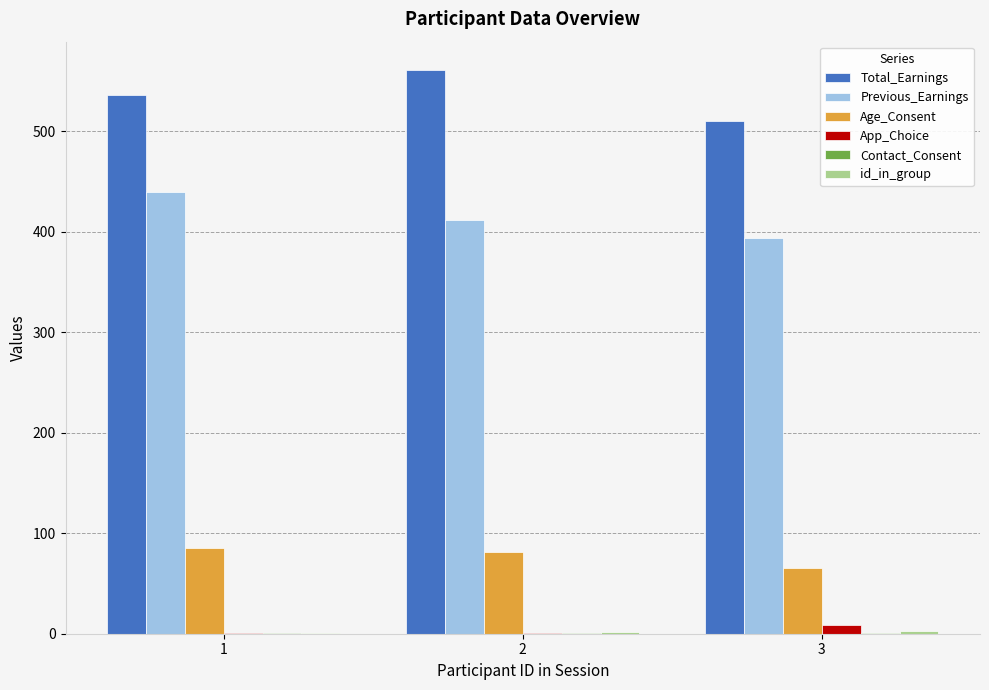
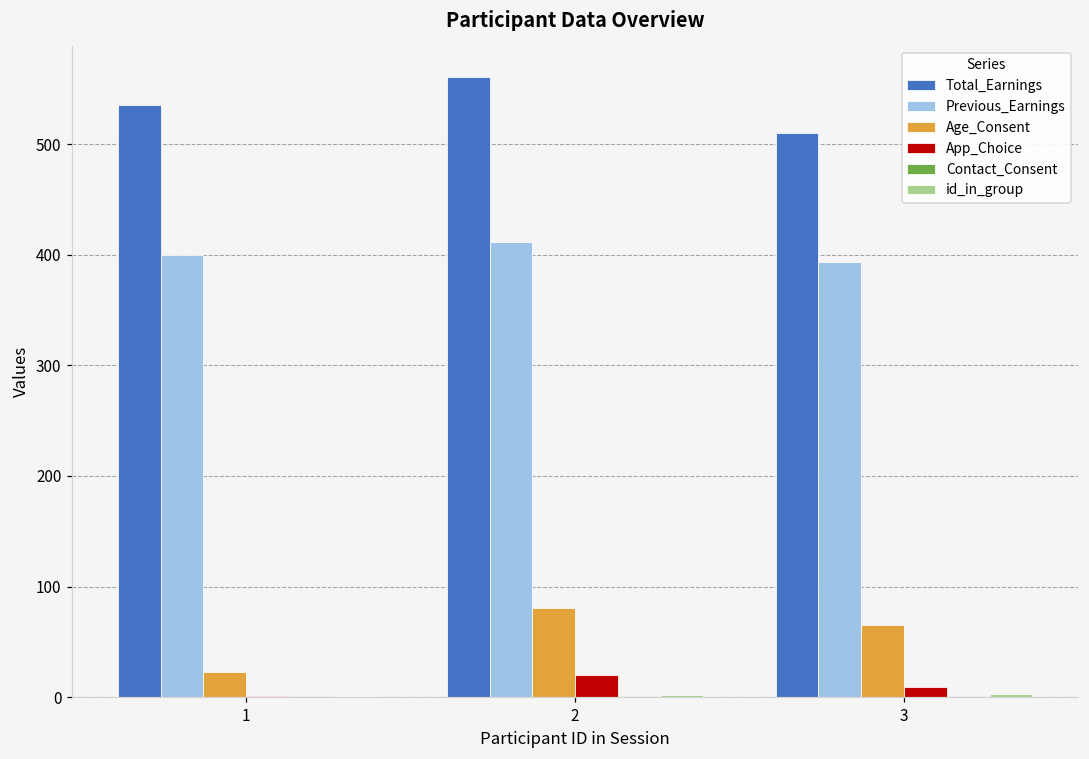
  {
    "Total_Earnings": {
      "1": 536,
      "2": 561,
      "3": 510
    },
    "Previous_Earnings": {
-     "1": 440,
+     "1": 400,
      "2": 412,
      "3": 393
    },
    "Age_Consent": {
-     "1": 85,
+     "1": 23,
      "2": 81,
      "3": 65
    },
    "App_Choice": {
-     "2": 1,
+     "2": 20,
      "3": 9
    },
    "id_in_group": {
      "3": 3
    }
  }
